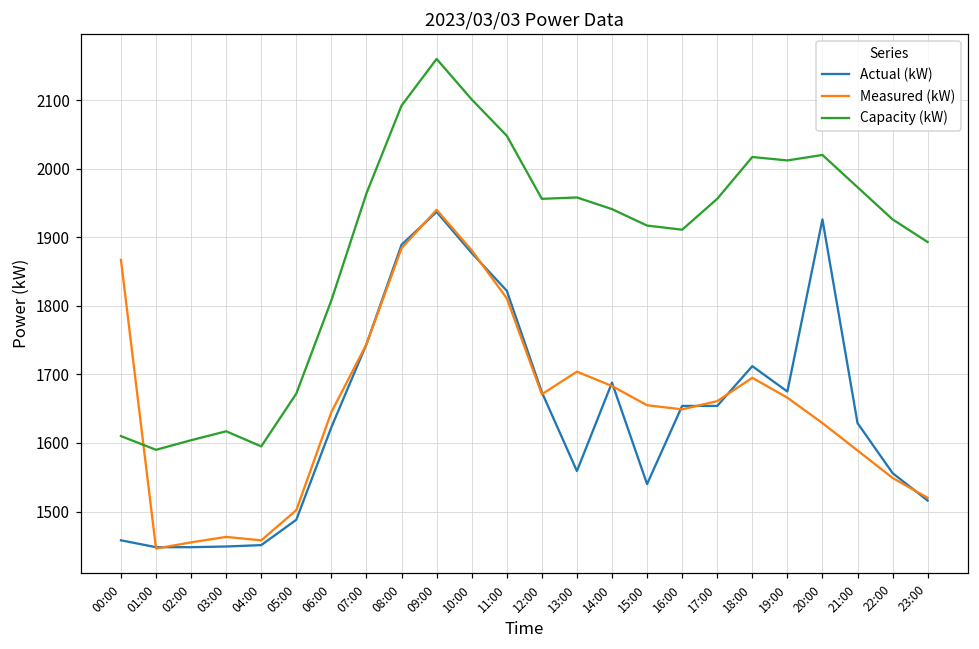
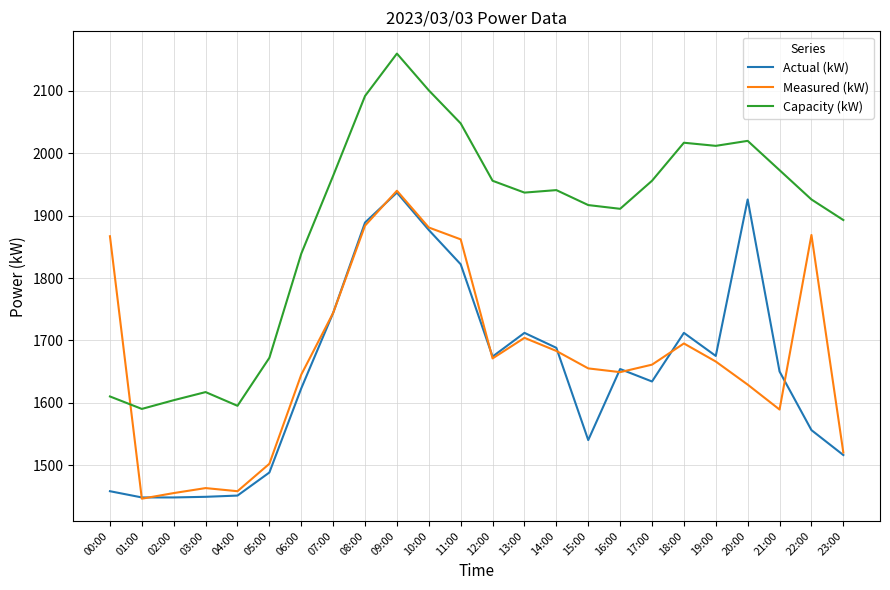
  {
    "Actual (kW)": {
      "00:00": 1460,
      "02:00": 1450,
      "03:00": 1450,
      "04:00": 1450,
      "05:00": 1490,
      "06:00": 1620,
      "08:00": 1890,
      "11:00": 1820,
-     "13:00": 1560,
+     "13:00": 1710,
      "14:00": 1690,
      "15:00": 1540,
      "16:00": 1650,
-     "17:00": 1650,
+     "17:00": 1630,
      "18:00": 1710,
      "19:00": 1680,
      "20:00": 1930,
-     "21:00": 1630,
+     "21:00": 1650,
      "22:00": 1560
    },
    "Measured (kW)": {
      "00:00": 1870,
      "02:00": 1460,
      "03:00": 1460,
      "04:00": 1460,
      "05:00": 1500,
      "06:00": 1650,
      "08:00": 1880,
-     "11:00": 1810,
+     "11:00": 1860,
      "13:00": 1700,
      "14:00": 1680,
      "15:00": 1660,
      "16:00": 1650,
      "17:00": 1660,
      "18:00": 1700,
      "19:00": 1670,
      "20:00": 1630,
      "21:00": 1590,
-     "22:00": 1550
+     "22:00": 1870
    },
    "Capacity (kW)": {
      "00:00": 1610,
      "01:00": 1590,
      "02:00": 1600,
      "03:00": 1620,
      "04:00": 1600,
      "05:00": 1670,
-     "06:00": 1810,
+     "06:00": 1840,
      "07:00": 1960,
      "08:00": 2090,
      "09:00": 2160,
      "10:00": 2100,
      "11:00": 2050,
      "12:00": 1960,
-     "13:00": 1960,
+     "13:00": 1940,
      "14:00": 1940,
      "15:00": 1920,
      "16:00": 1910,
      "17:00": 1960,
      "18:00": 2020,
      "19:00": 2010,
      "20:00": 2020,
      "21:00": 1970,
      "22:00": 1930,
      "23:00": 1890
    }
  }
